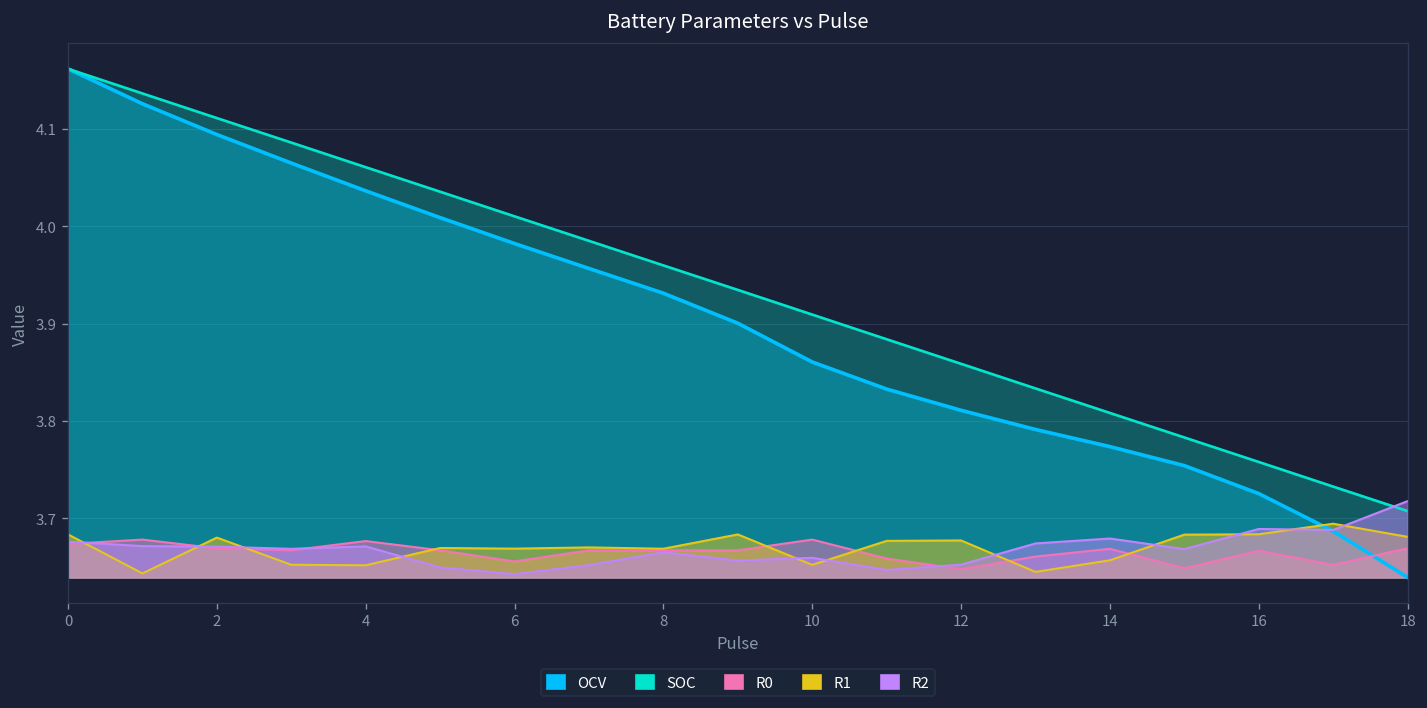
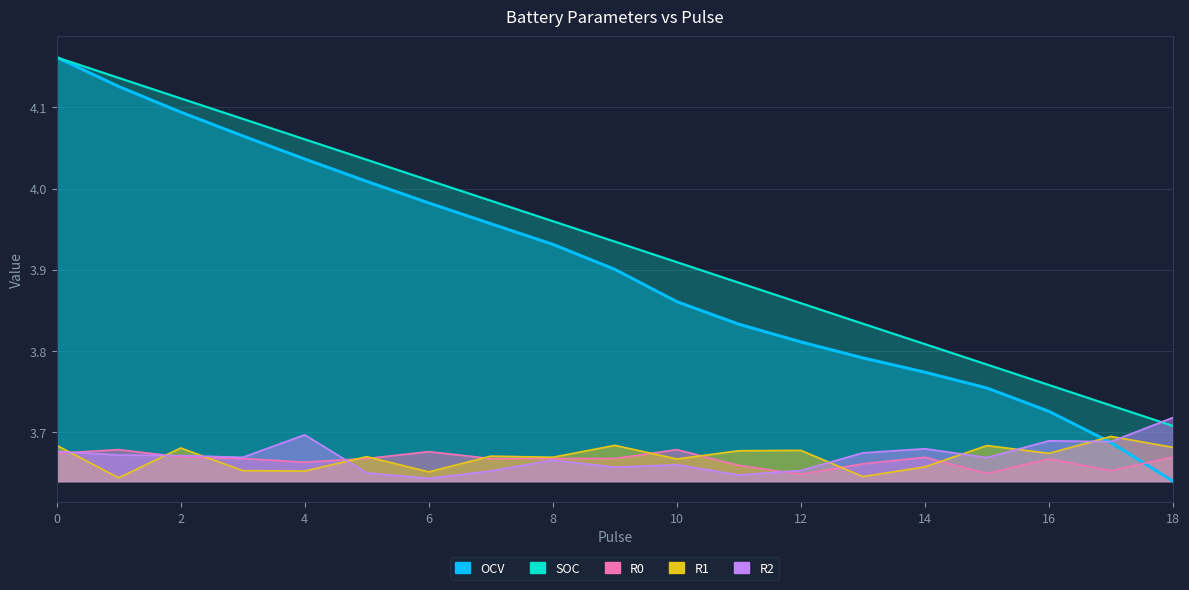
  {
    "R0": {
-     "4": 3.68,
-     "6": 3.66,
+     "4": 3.66,
+     "6": 3.68,
      "10": 3.68,
      "12": 3.65,
      "14": 3.67,
      "16": 3.67,
      "18": 3.67
    },
    "R1": {
      "0": 3.68,
      "2": 3.68,
      "4": 3.65,
-     "6": 3.67,
-     "10": 3.65,
+     "6": 3.65,
+     "10": 3.67,
      "12": 3.68,
      "14": 3.66,
-     "16": 3.68,
+     "16": 3.67,
      "18": 3.68
    },
    "R2": {
-     "4": 3.67,
+     "4": 3.70,
      "6": 3.64,
      "10": 3.66,
      "12": 3.65,
      "14": 3.68,
      "16": 3.69,
      "18": 3.72
    }
  }
